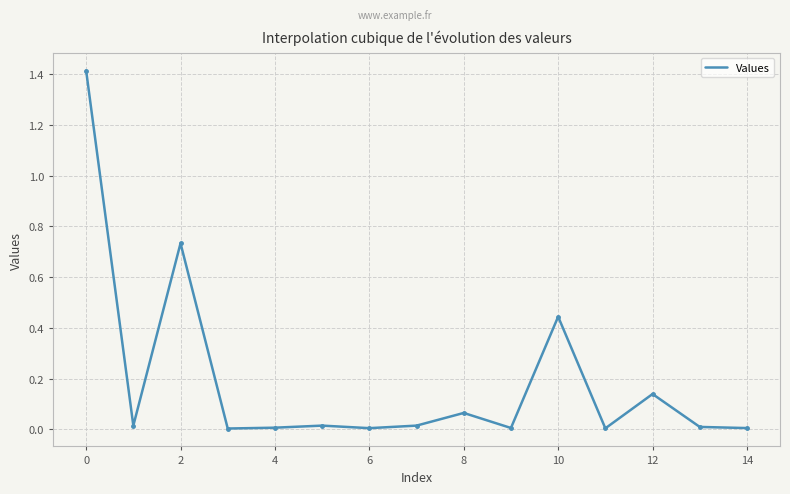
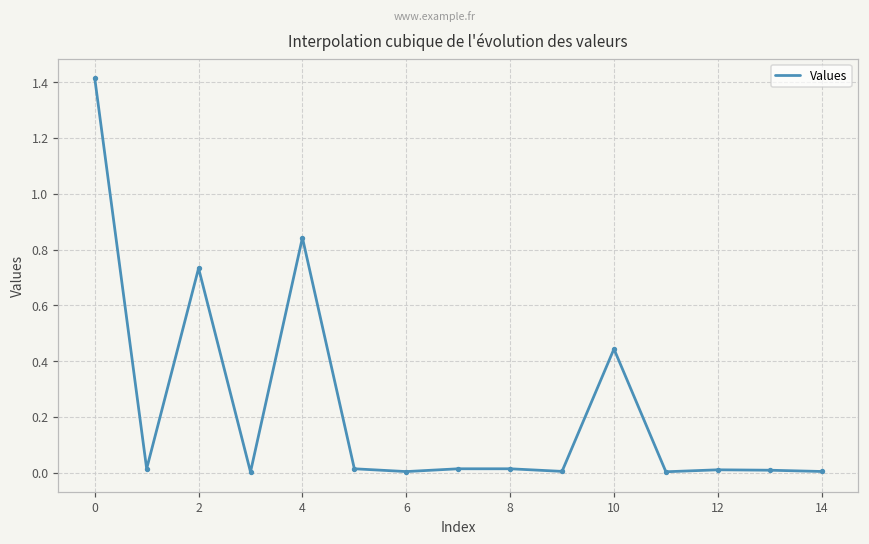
  {
    "0": 1.41,
    "2": 0.73,
-   "4": 0.01,
+   "4": 0.84,
    "6": 0.00,
-   "8": 0.06,
+   "8": 0.01,
    "10": 0.44,
-   "12": 0.14,
+   "12": 0.01,
    "14": 0.00
  }
